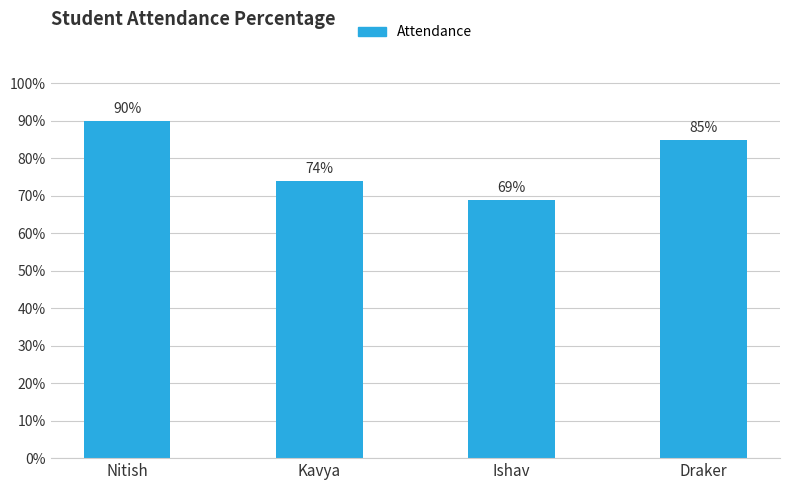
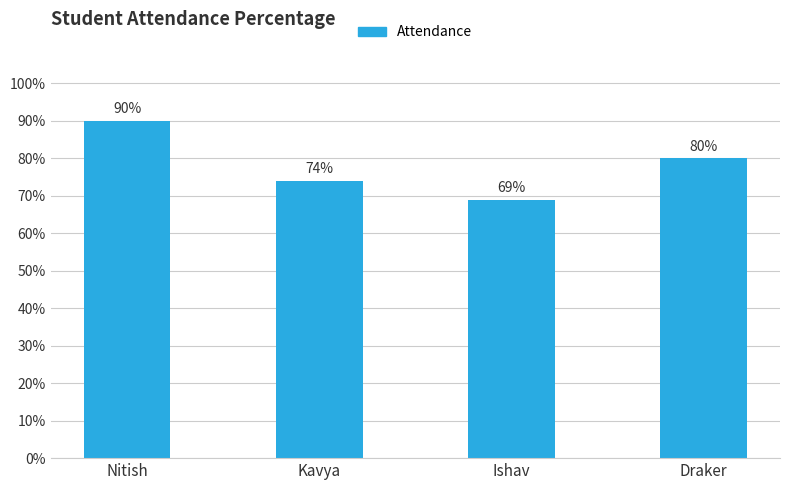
  {
    "Nitish": "90%",
    "Kavya": "74%",
    "Ishav": "69%",
-   "Draker": "85%"
+   "Draker": "80%"
  }
